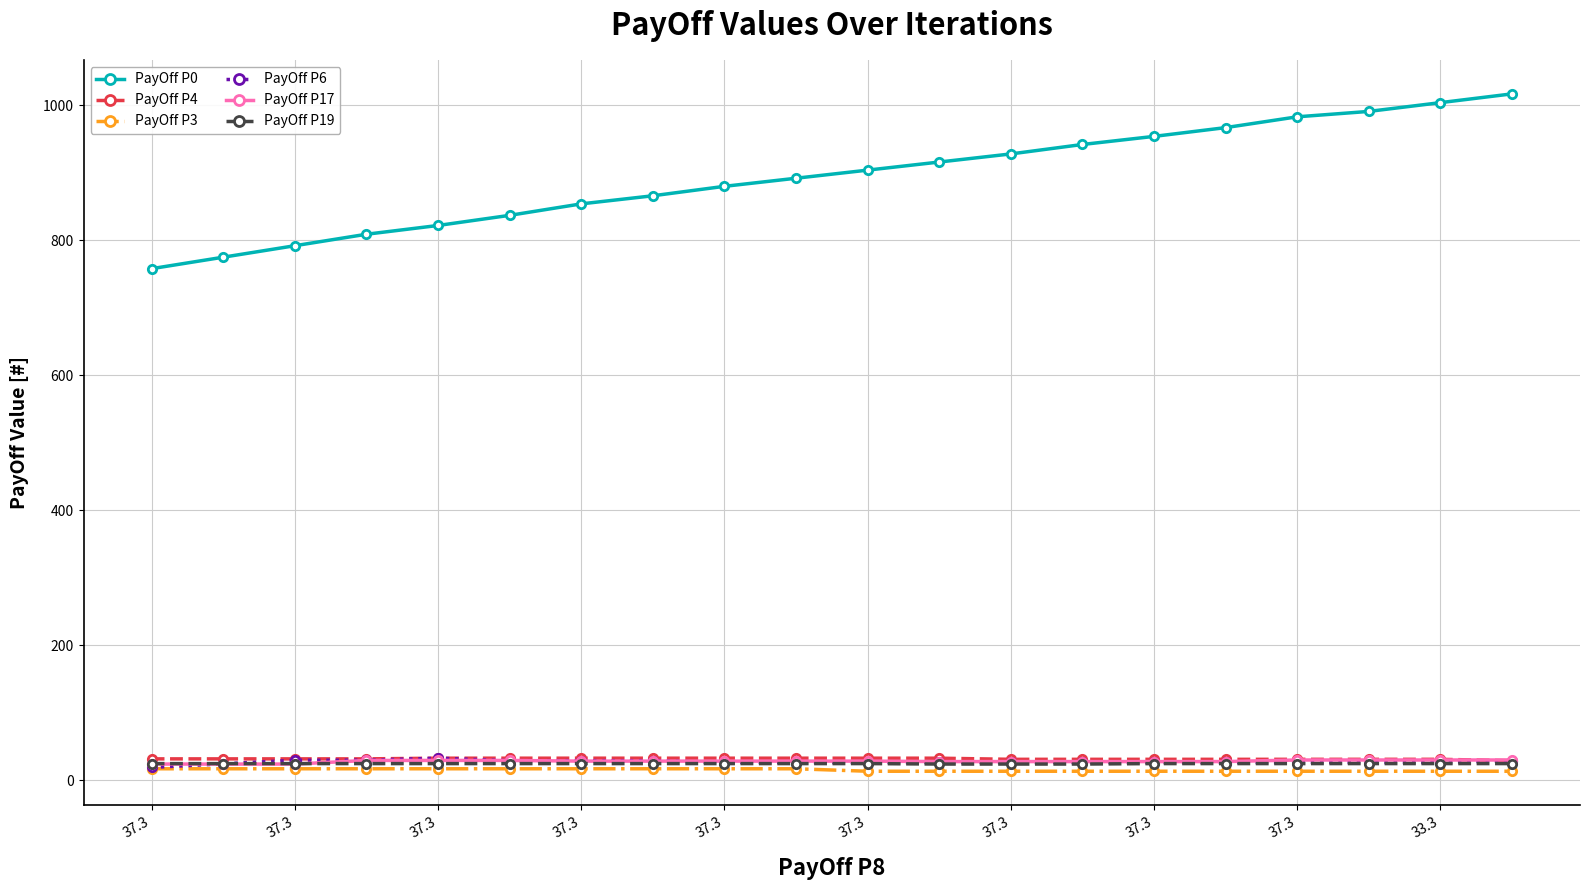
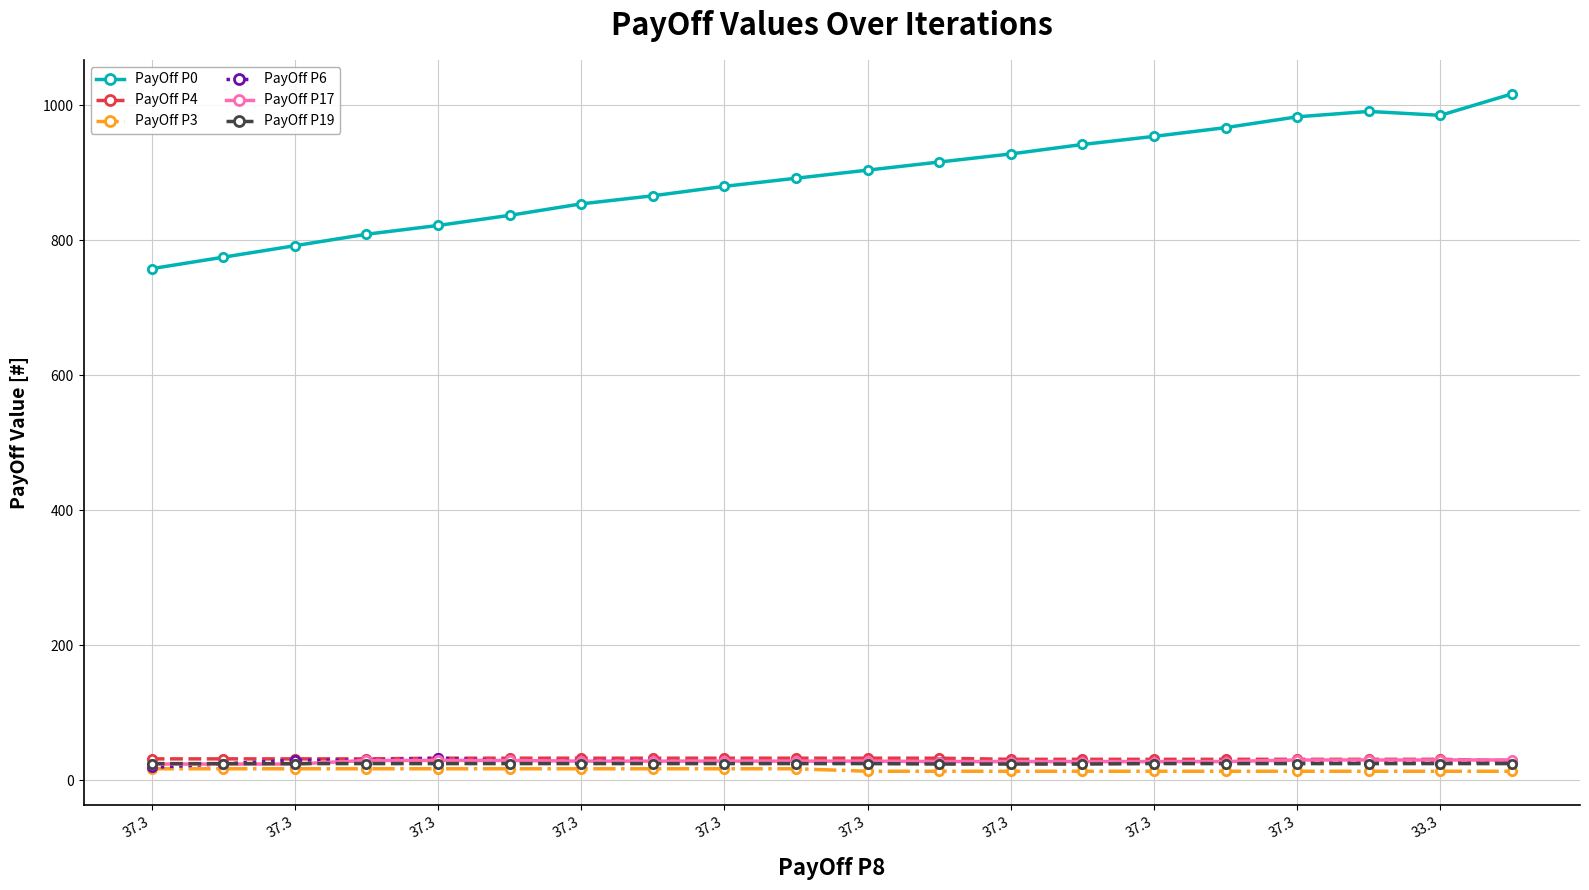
  {
    "PayOff P0": {
-     "33.3": 1000
+     "33.3": 990
    },
    "PayOff P3": {
      "33.3": 10
    }
  }
